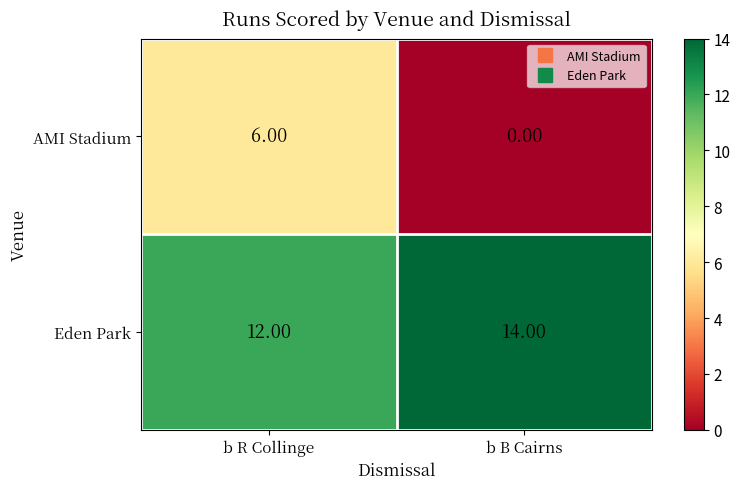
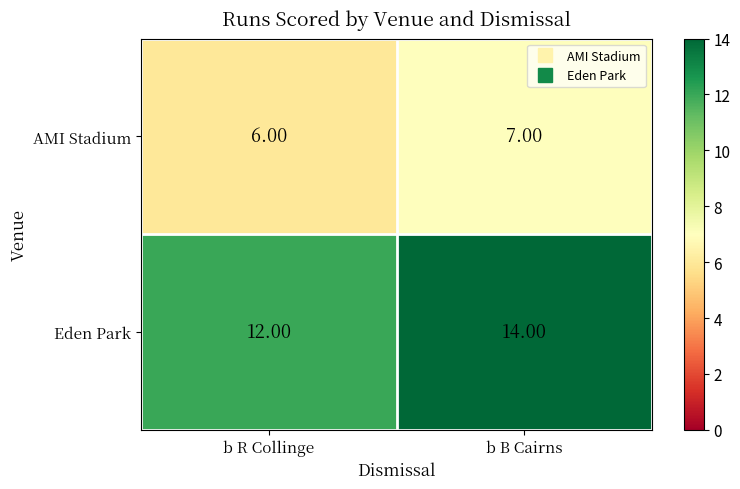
  {
    "AMI Stadium": {
      "b R Collinge": 6.00,
-     "b B Cairns": 0.00
+     "b B Cairns": 7.00
    },
    "Eden Park": {
      "b R Collinge": 12.00,
      "b B Cairns": 14.00
    }
  }
